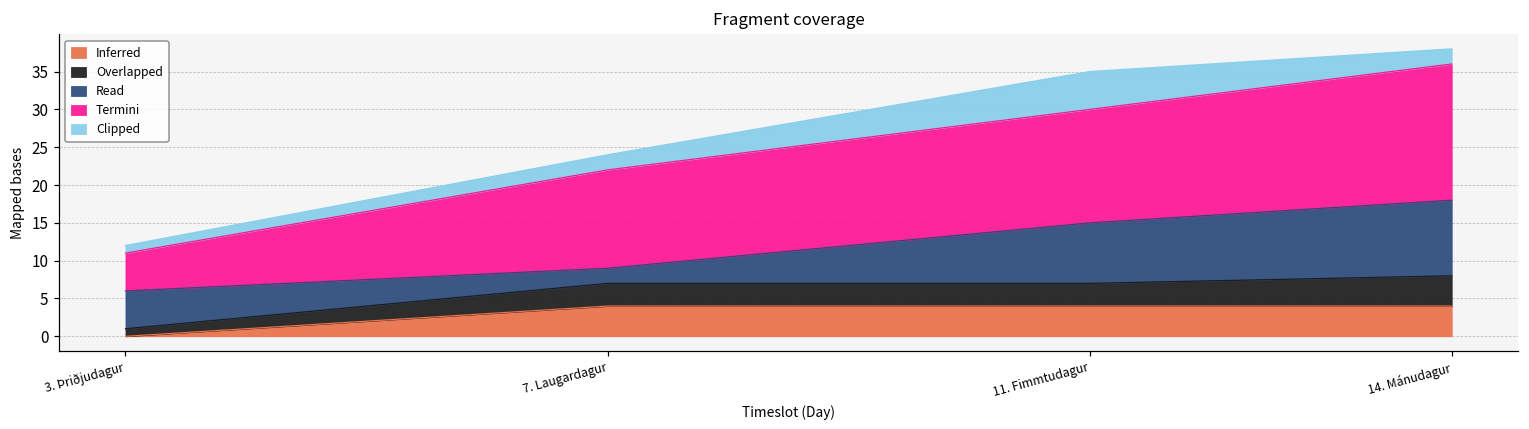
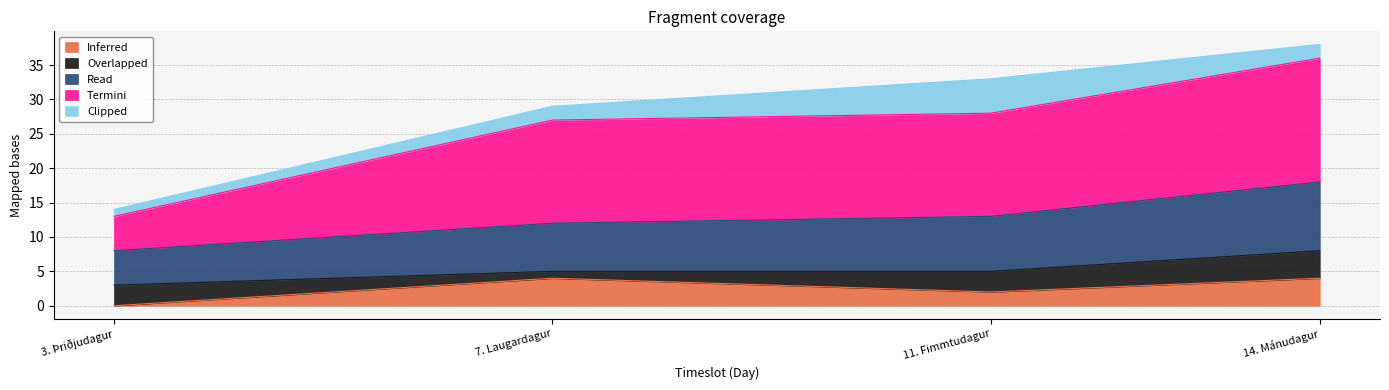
  {
    "Inferred": {
      "3. Þriðjudagur": 0,
      "7. Laugardagur": 4,
-     "11. Fimmtudagur": 4,
+     "11. Fimmtudagur": 2,
      "14. Mánudagur": 4
    },
    "Overlapped": {
-     "3. Þriðjudagur": 1,
-     "7. Laugardagur": 3,
+     "3. Þriðjudagur": 3,
+     "7. Laugardagur": 1,
      "14. Mánudagur": 8
    },
    "Read": {
      "3. Þriðjudagur": 5,
-     "7. Laugardagur": 2,
+     "7. Laugardagur": 7,
      "11. Fimmtudagur": 8,
      "14. Mánudagur": 10
    },
    "Termini": {
      "3. Þriðjudagur": 5,
-     "7. Laugardagur": 13,
+     "7. Laugardagur": 15,
      "11. Fimmtudagur": 15,
      "14. Mánudagur": 18
    },
    "Clipped": {
      "3. Þriðjudagur": 1,
      "7. Laugardagur": 2,
      "11. Fimmtudagur": 5,
      "14. Mánudagur": 2
    }
  }
